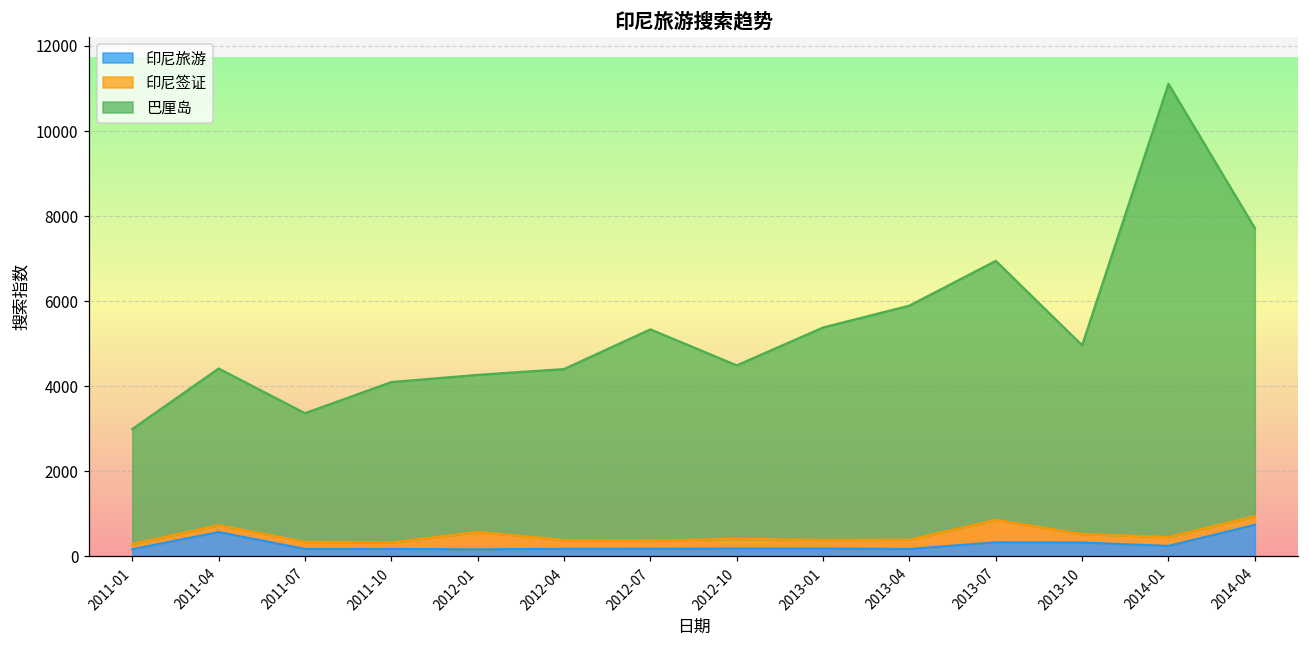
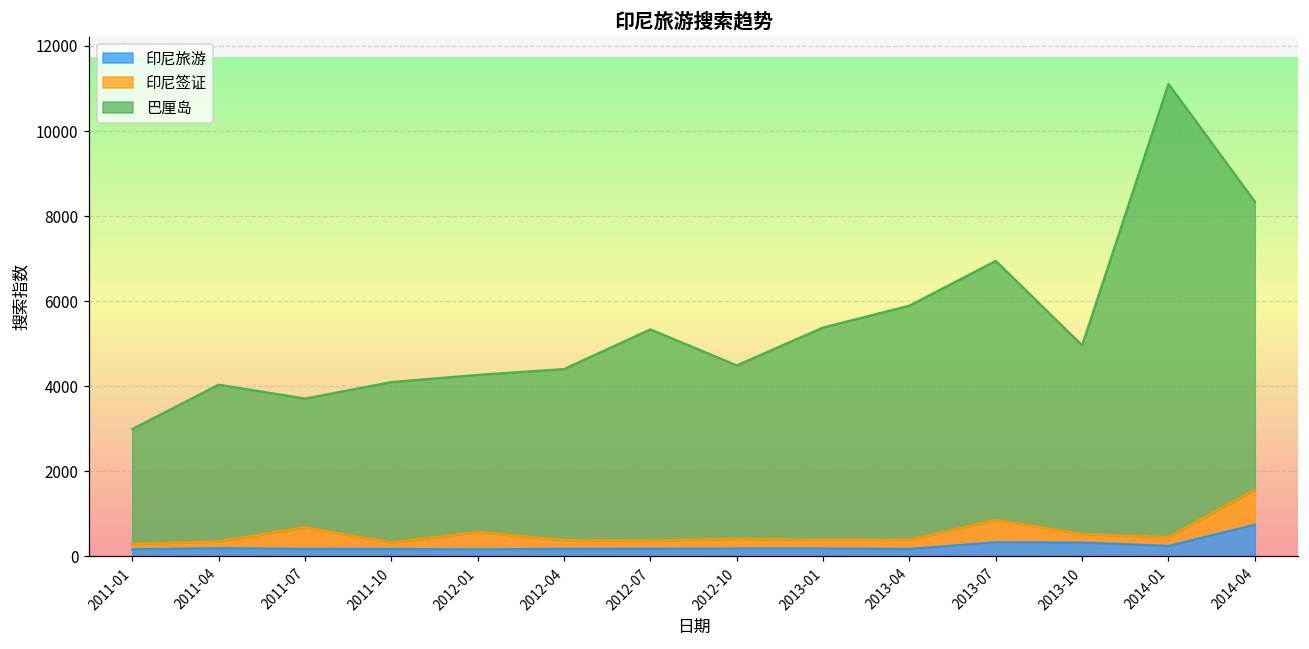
  {
    "印尼旅游": {
      "2011-01": 200,
-     "2011-04": 600,
+     "2011-04": 200,
      "2011-07": 200,
      "2011-10": 200,
      "2012-01": 200,
      "2012-04": 200,
      "2012-07": 200,
      "2012-10": 200,
      "2013-01": 200,
      "2013-04": 200,
      "2013-07": 300,
      "2013-10": 300,
      "2014-01": 200,
      "2014-04": 700
    },
    "印尼签证": {
      "2011-01": 100,
      "2011-04": 200,
-     "2011-07": 200,
+     "2011-07": 500,
      "2011-10": 200,
      "2012-01": 400,
      "2012-04": 200,
      "2012-07": 200,
      "2012-10": 200,
      "2013-01": 200,
      "2013-04": 200,
      "2013-07": 500,
      "2013-10": 200,
      "2014-01": 200,
-     "2014-04": 200
+     "2014-04": 800
    },
    "巴厘岛": {
      "2011-01": 2700,
      "2011-04": 3700,
      "2011-07": 3000,
      "2011-10": 3800,
      "2012-01": 3700,
      "2012-04": 4000,
      "2012-07": 5000,
      "2012-10": 4100,
      "2013-01": 5000,
      "2013-04": 5500,
      "2013-07": 6100,
      "2013-10": 4400,
      "2014-01": 10700,
      "2014-04": 6800
    }
  }
